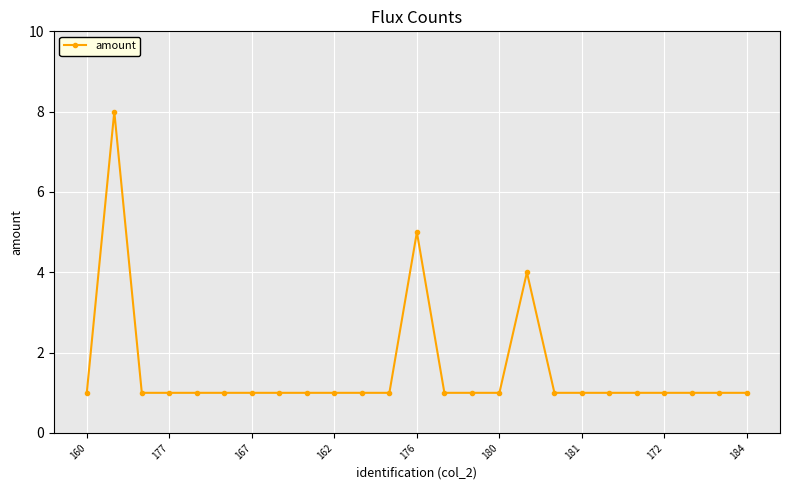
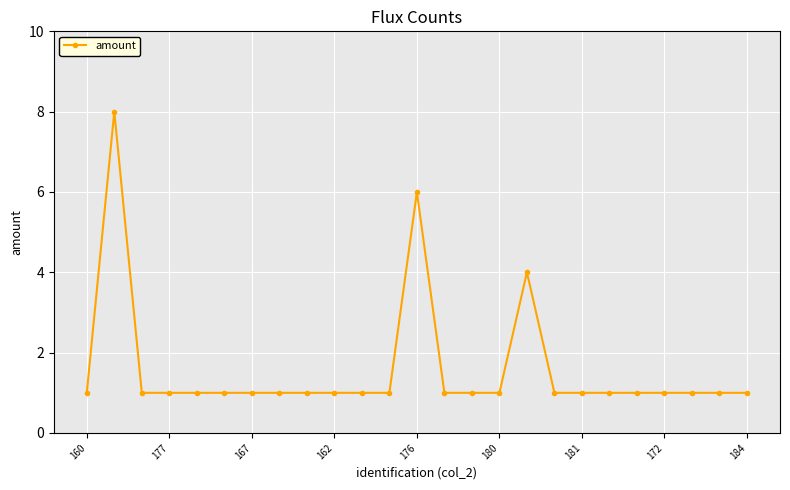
  {
    "160": 1,
    "177": 1,
    "167": 1,
    "162": 1,
-   "176": 5,
+   "176": 6,
    "180": 1,
    "181": 1,
    "172": 1,
    "184": 1
  }
